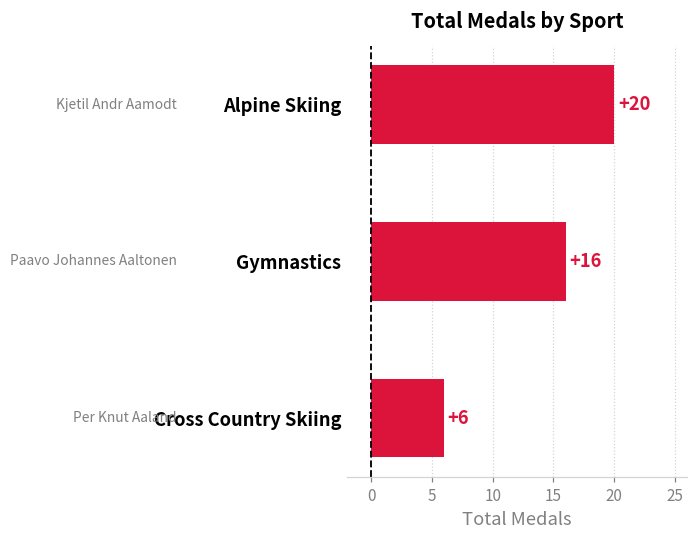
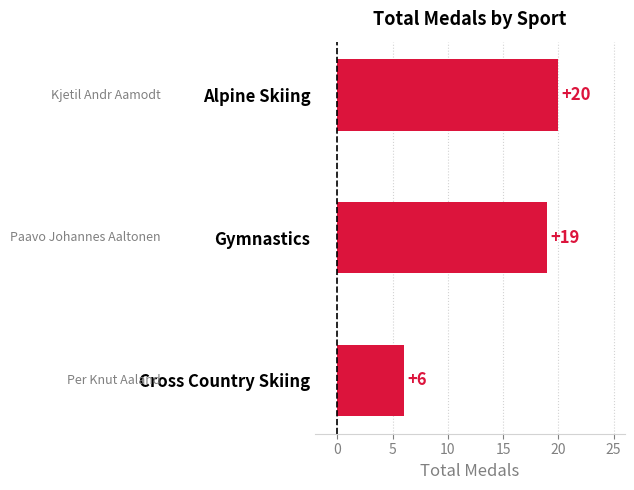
  {
    "Alpine Skiing": "+20",
-   "Gymnastics": "+16",
+   "Gymnastics": "+19",
    "Cross Country Skiing": "+6"
  }
